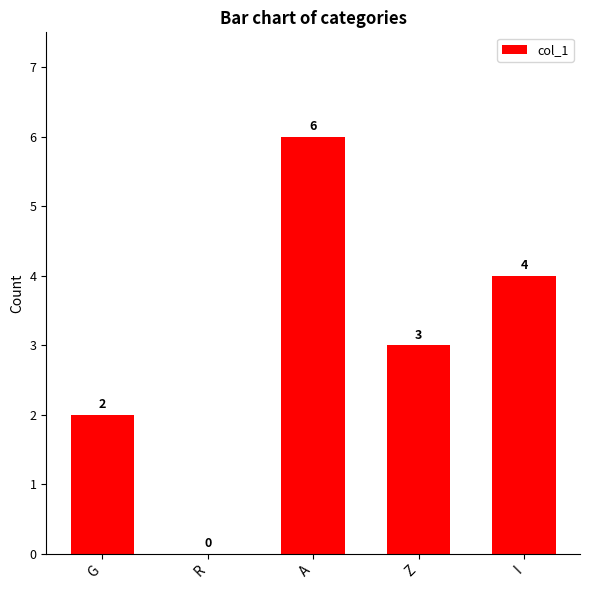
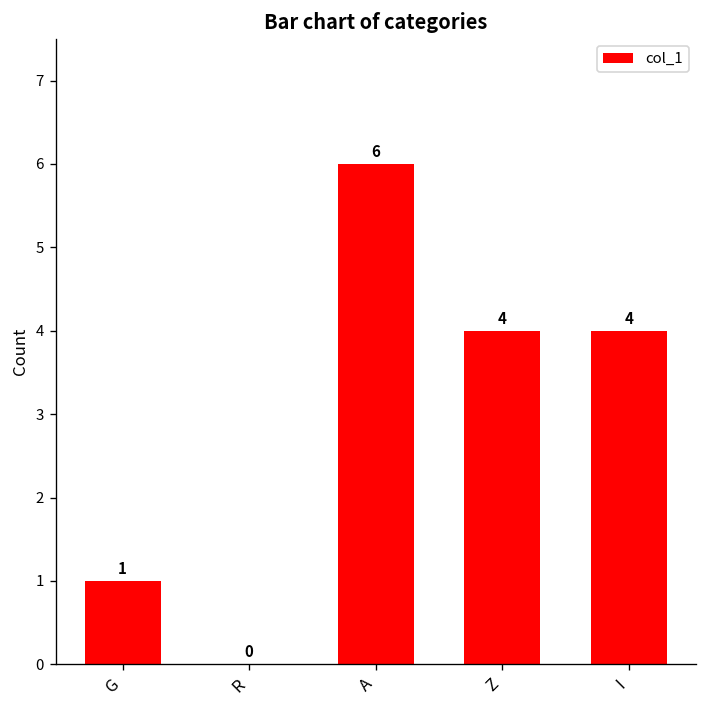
  {
-   "G": 2,
+   "G": 1,
    "R": 0,
    "A": 6,
-   "Z": 3,
+   "Z": 4,
    "I": 4
  }
